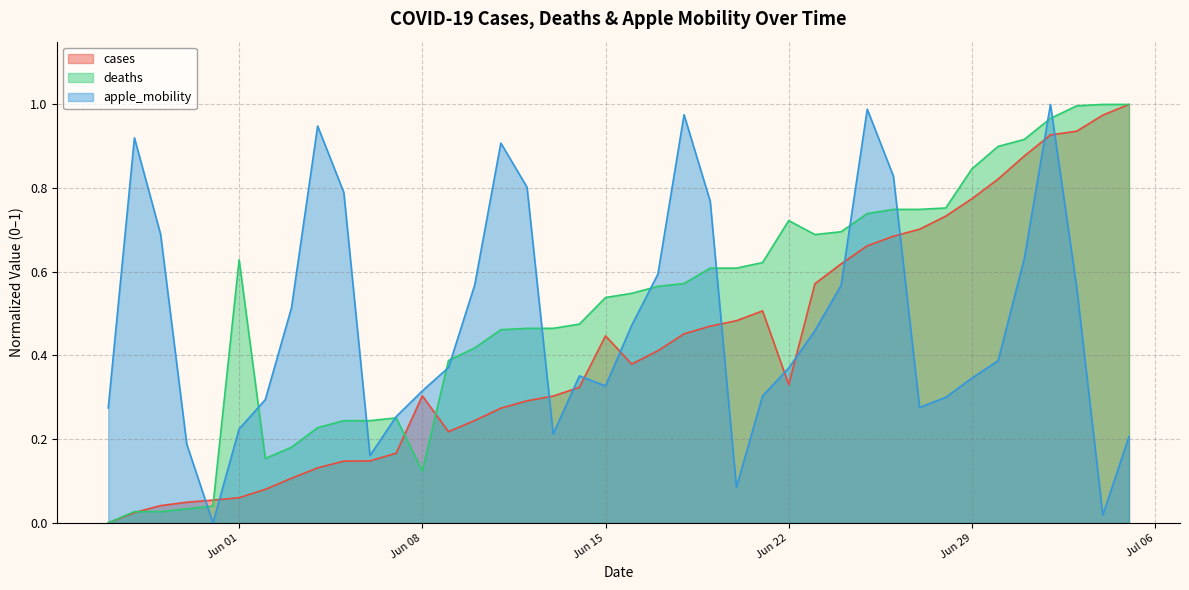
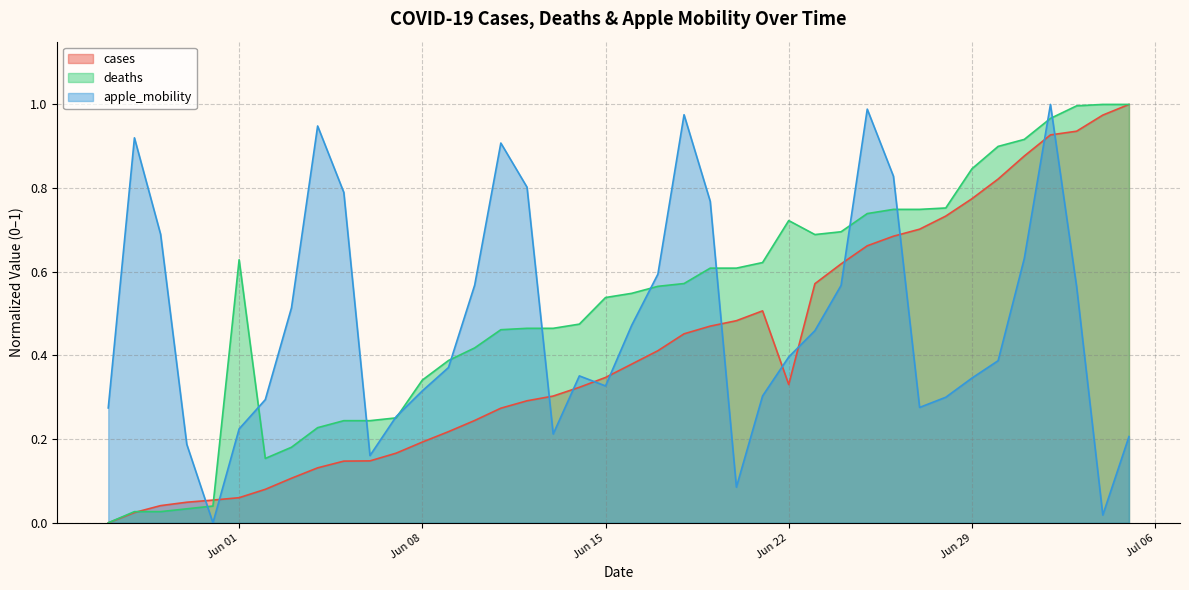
  {
    "cases": {
      "Jun 01": 0.06,
-     "Jun 08": 0.30,
-     "Jun 15": 0.45,
+     "Jun 08": 0.19,
+     "Jun 15": 0.35,
      "Jun 22": 0.33,
      "Jun 29": 0.77
    },
    "deaths": {
      "Jun 01": 0.63,
-     "Jun 08": 0.12,
+     "Jun 08": 0.34,
      "Jun 15": 0.54,
      "Jun 22": 0.72,
      "Jun 29": 0.85
    },
    "apple_mobility": {
      "Jun 01": 0.22,
      "Jun 08": 0.32,
      "Jun 15": 0.33,
-     "Jun 22": 0.37,
+     "Jun 22": 0.40,
      "Jun 29": 0.35
    }
  }
